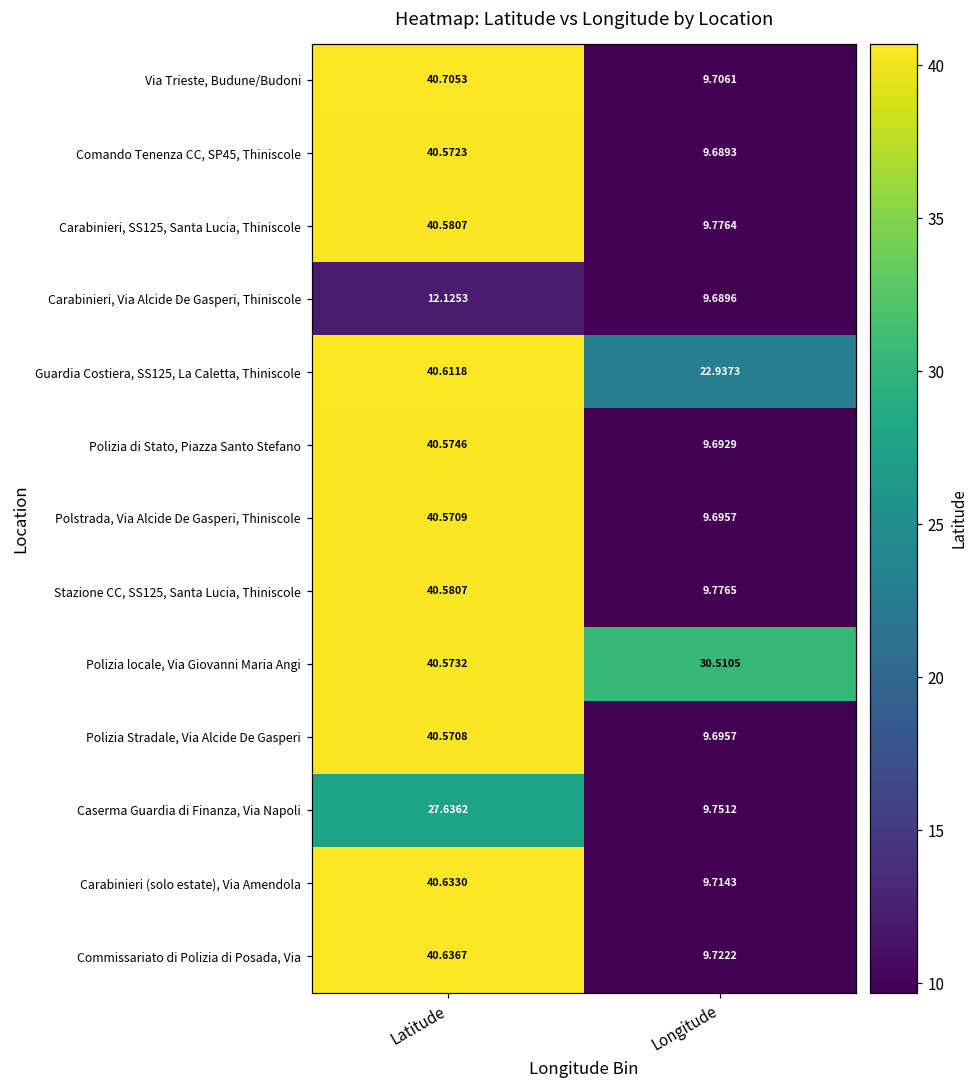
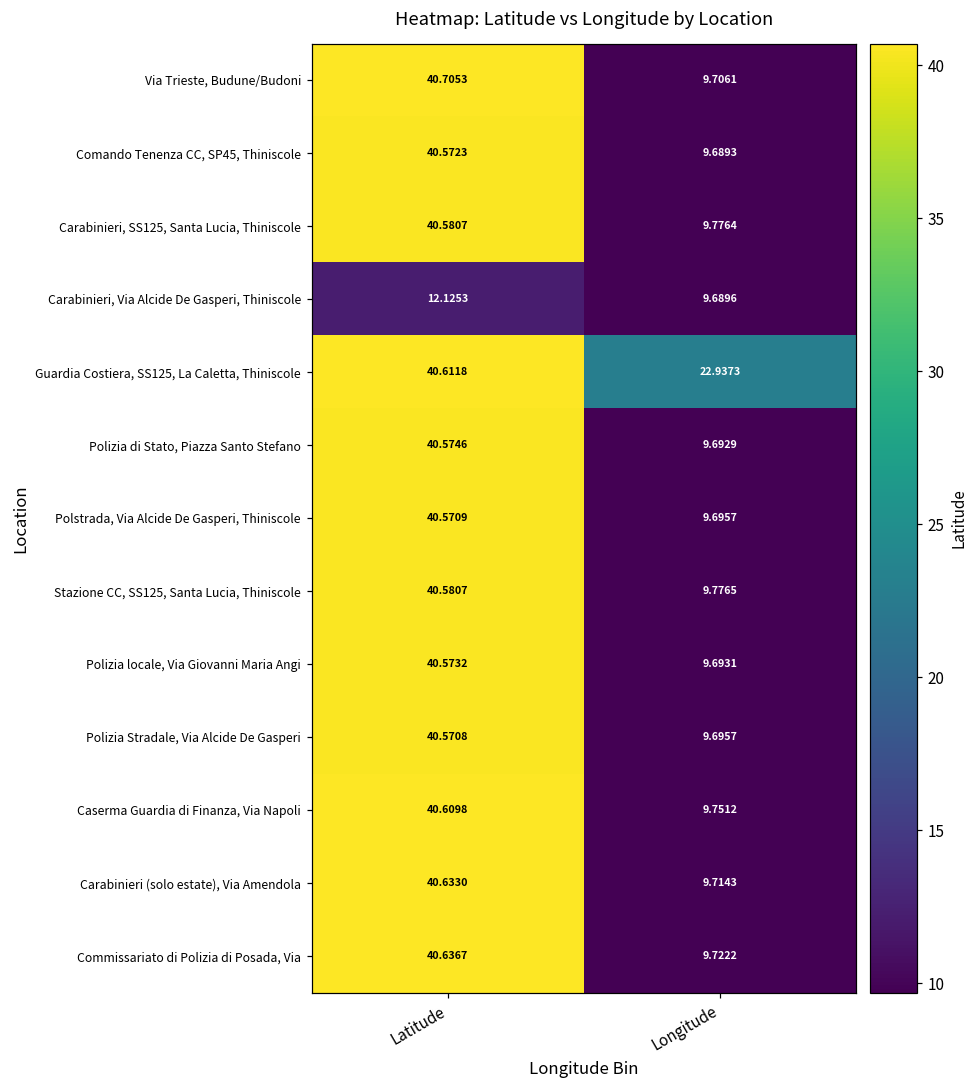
  {
    "Via Trieste, Budune/Budoni": {
      "Latitude": 40.7053,
      "Longitude": 9.7061
    },
    "Comando Tenenza CC, SP45, Thiniscole": {
      "Latitude": 40.5723,
      "Longitude": 9.6893
    },
    "Carabinieri, SS125, Santa Lucia, Thiniscole": {
      "Latitude": 40.5807,
      "Longitude": 9.7764
    },
    "Carabinieri, Via Alcide De Gasperi, Thiniscole": {
      "Latitude": 12.1253,
      "Longitude": 9.6896
    },
    "Guardia Costiera, SS125, La Caletta, Thiniscole": {
      "Latitude": 40.6118,
      "Longitude": 22.9373
    },
    "Polizia di Stato, Piazza Santo Stefano": {
      "Latitude": 40.5746,
      "Longitude": 9.6929
    },
    "Polstrada, Via Alcide De Gasperi, Thiniscole": {
      "Latitude": 40.5709,
      "Longitude": 9.6957
    },
    "Stazione CC, SS125, Santa Lucia, Thiniscole": {
      "Latitude": 40.5807,
      "Longitude": 9.7765
    },
    "Polizia locale, Via Giovanni Maria Angi": {
      "Latitude": 40.5732,
-     "Longitude": 30.5105
+     "Longitude": 9.6931
    },
    "Polizia Stradale, Via Alcide De Gasperi": {
      "Latitude": 40.5708,
      "Longitude": 9.6957
    },
    "Caserma Guardia di Finanza, Via Napoli": {
-     "Latitude": 27.6362,
+     "Latitude": 40.6098,
      "Longitude": 9.7512
    },
    "Carabinieri (solo estate), Via Amendola": {
      "Latitude": 40.6330,
      "Longitude": 9.7143
    },
    "Commissariato di Polizia di Posada, Via": {
      "Latitude": 40.6367,
      "Longitude": 9.7222
    }
  }
